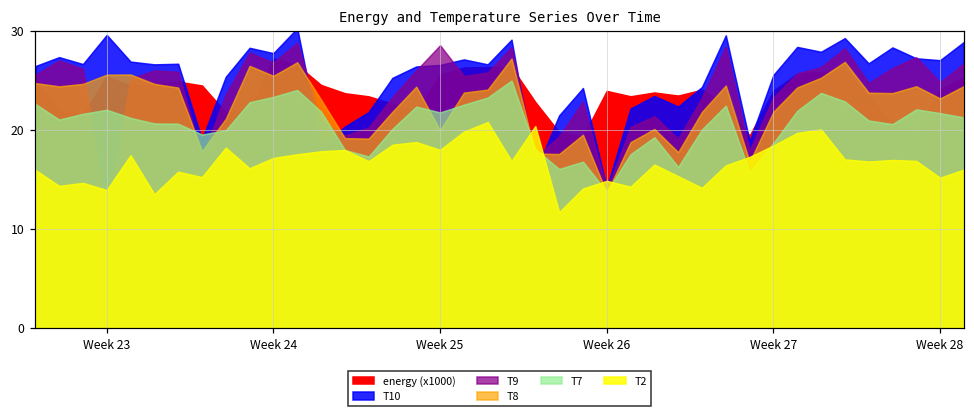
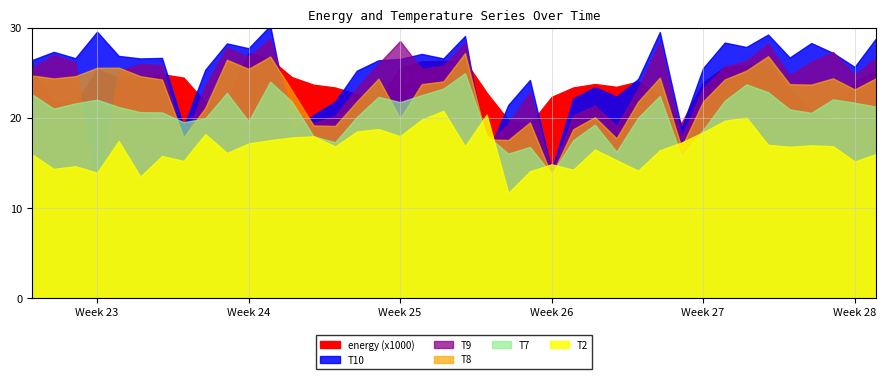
  {
    "energy (x1000)": {
      "Week 24": 27,
      "Week 25": 26,
-     "Week 26": 24,
+     "Week 26": 22,
      "Week 27": 24,
      "Week 28": 24
    },
    "T10": {
      "Week 23": 30,
      "Week 24": 28,
      "Week 25": 27,
      "Week 27": 26,
-     "Week 28": 27
+     "Week 28": 26
    },
    "T9": {
      "Week 23": 11,
      "Week 24": 27,
      "Week 25": 29,
      "Week 27": 23,
      "Week 28": 25
    },
    "T8": {
      "Week 24": 25,
      "Week 25": 20,
      "Week 27": 22,
      "Week 28": 23
    },
    "T7": {
      "Week 23": 22,
-     "Week 24": 23,
+     "Week 24": 20,
      "Week 25": 22,
      "Week 28": 22
    },
    "T2": {
      "Week 23": 14,
      "Week 24": 17,
      "Week 25": 18,
      "Week 26": 15,
      "Week 28": 15
    }
  }
